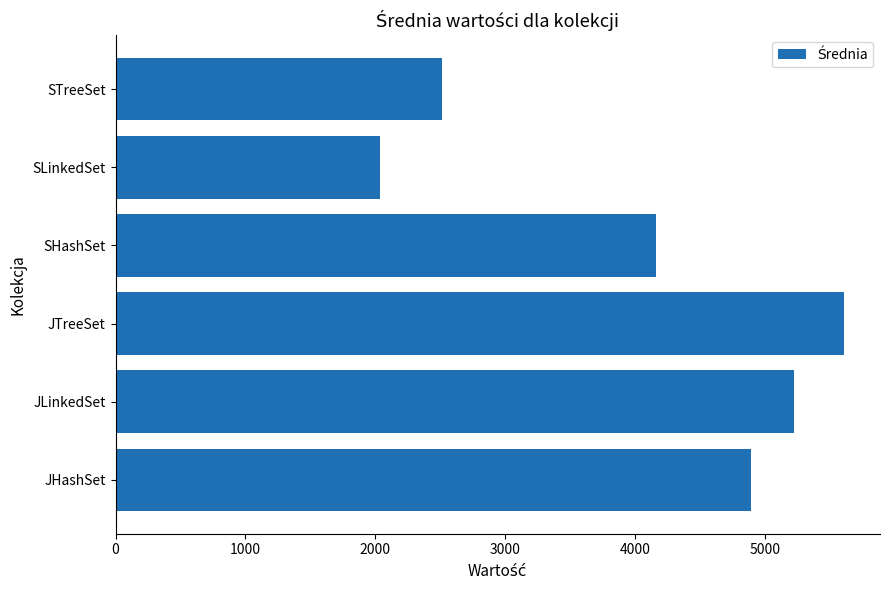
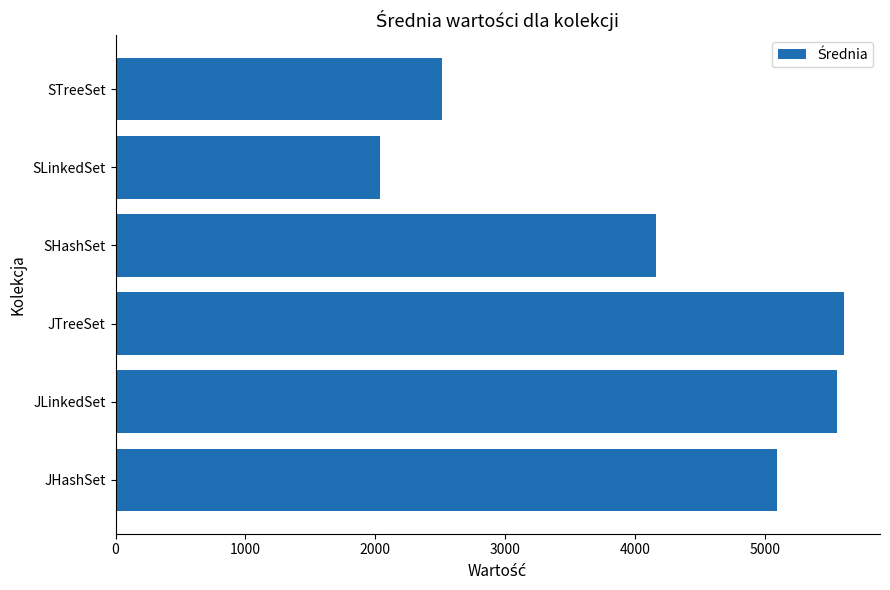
  {
    "STreeSet": 2520,
    "SLinkedSet": 2030,
    "SHashSet": 4160,
    "JTreeSet": 5610,
-   "JLinkedSet": 5230,
-   "JHashSet": 4900
+   "JLinkedSet": 5550,
+   "JHashSet": 5100
  }
